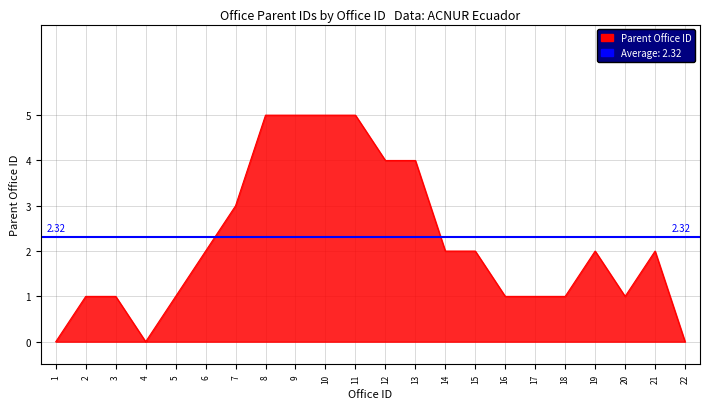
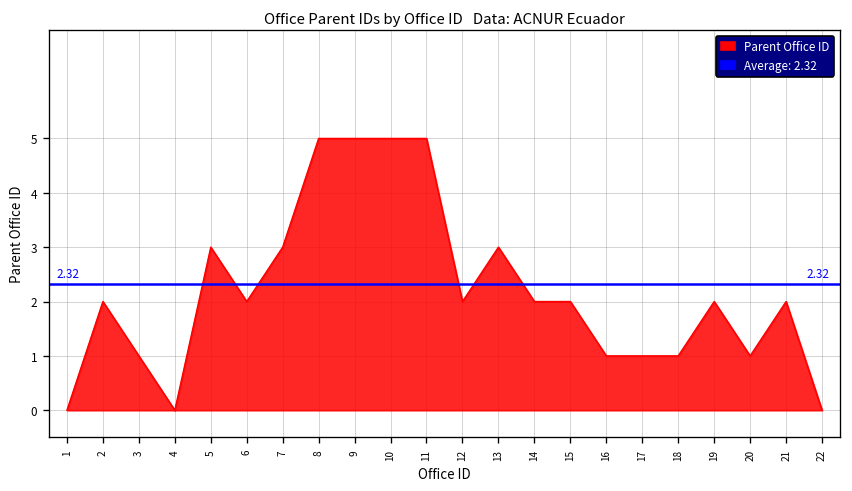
  {
    "1": 0,
-   "2": 1,
+   "2": 2,
    "3": 1,
    "4": 0,
-   "5": 1,
+   "5": 3,
    "6": 2,
    "7": 3,
    "8": 5,
    "9": 5,
    "10": 5,
    "11": 5,
-   "12": 4,
-   "13": 4,
+   "12": 2,
+   "13": 3,
    "14": 2,
    "15": 2,
    "16": 1,
    "17": 1,
    "18": 1,
    "19": 2,
    "20": 1,
    "22": 0
  }
